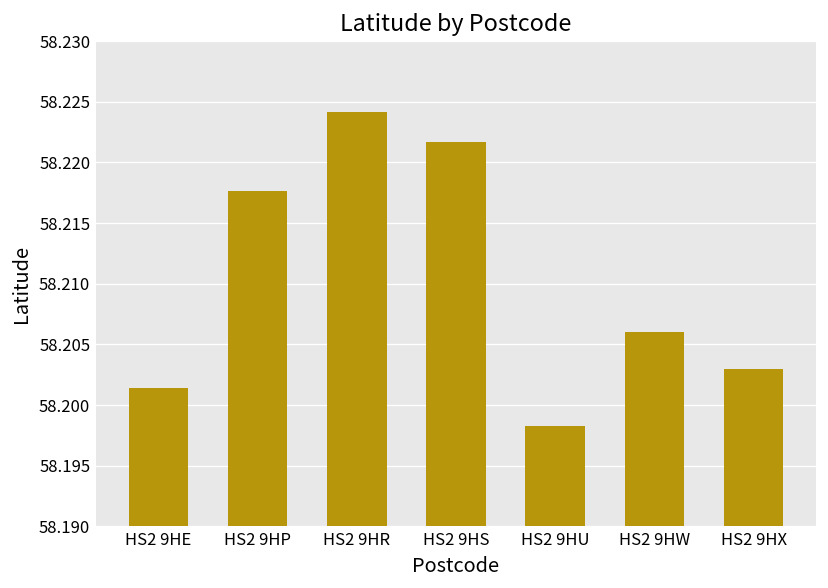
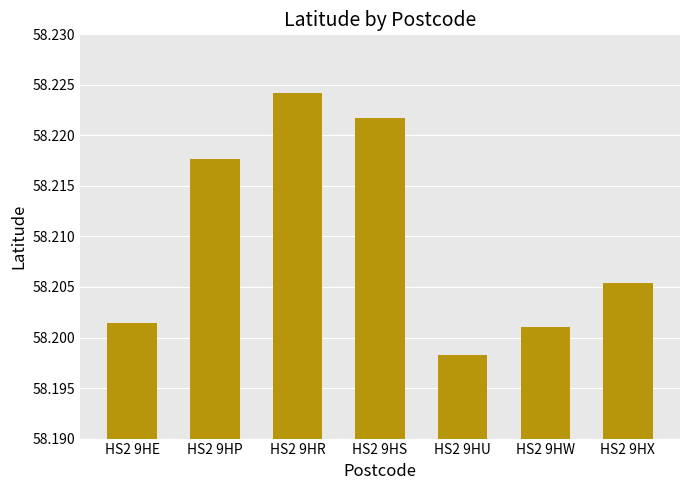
  {
    "HS2 9HE": 58.2014,
    "HS2 9HP": 58.2176,
    "HS2 9HR": 58.2242,
    "HS2 9HS": 58.2217,
    "HS2 9HU": 58.1983,
-   "HS2 9HW": 58.2060,
-   "HS2 9HX": 58.2030
+   "HS2 9HW": 58.2010,
+   "HS2 9HX": 58.2054
  }
